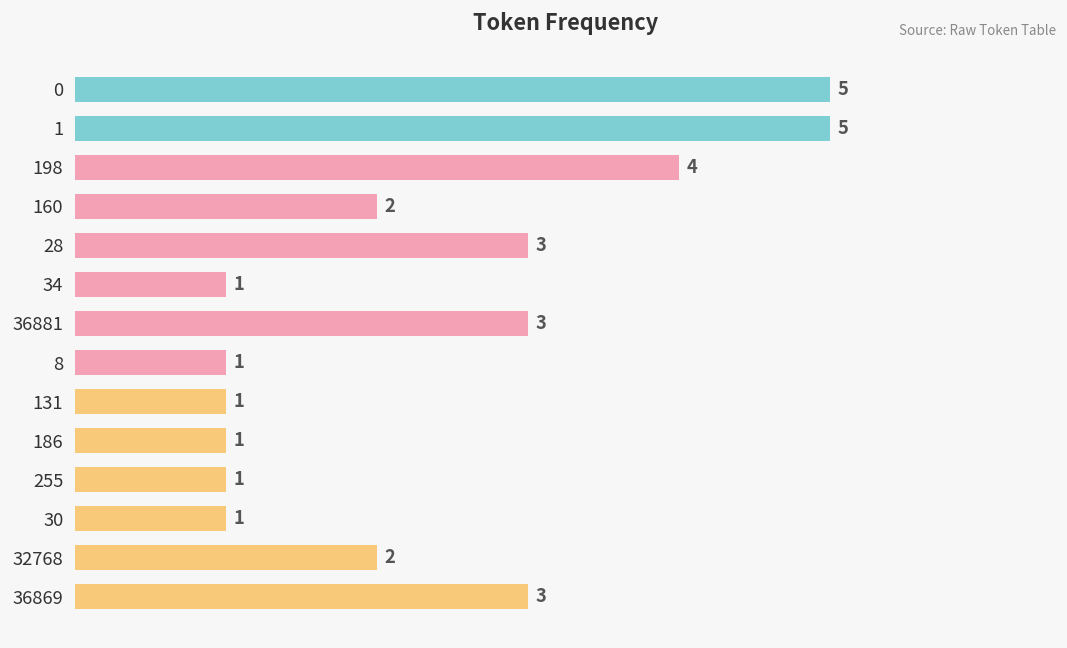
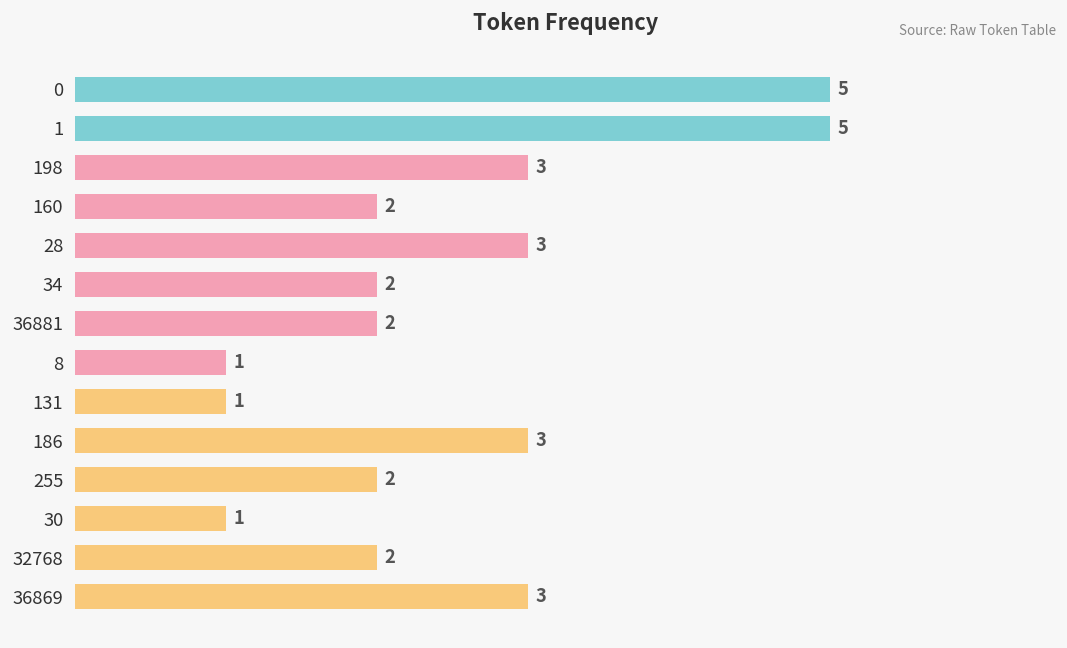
  {
    "0": 5,
    "1": 5,
-   "198": 4,
+   "198": 3,
    "160": 2,
    "28": 3,
-   "34": 1,
-   "36881": 3,
+   "34": 2,
+   "36881": 2,
    "8": 1,
    "131": 1,
-   "186": 1,
-   "255": 1,
+   "186": 3,
+   "255": 2,
    "30": 1,
    "32768": 2,
    "36869": 3
  }
